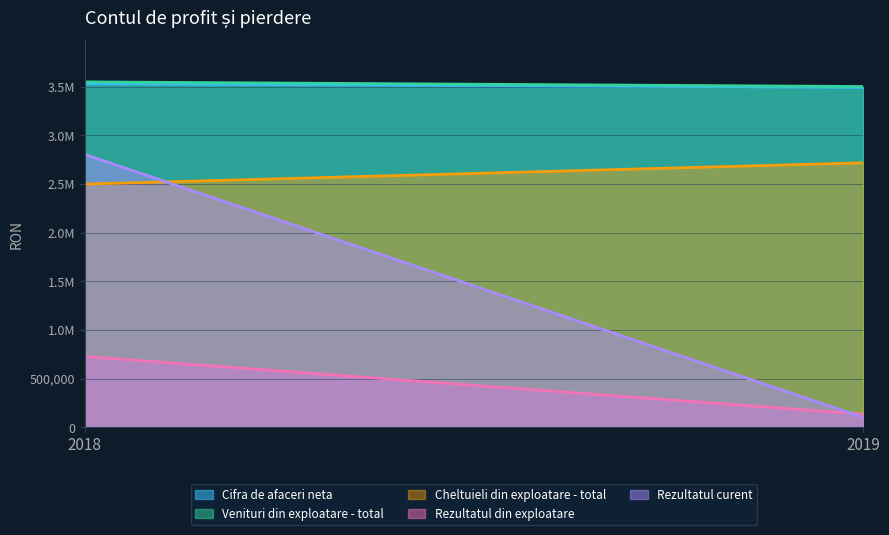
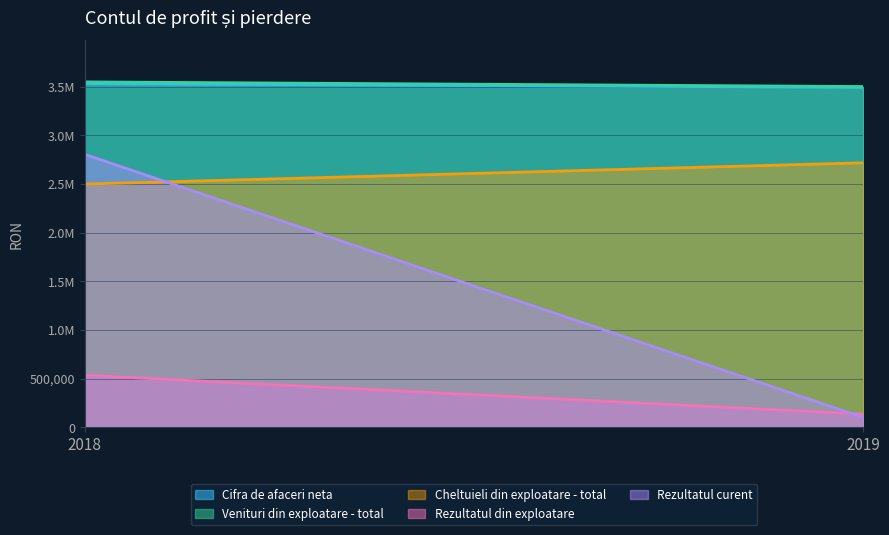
  {
    "Cheltuieli din exploatare - total": {
      "2018": "2,500,000",
      "2019": "2,700,000"
    },
    "Rezultatul din exploatare": {
-     "2018": "700,000",
+     "2018": "500,000",
      "2019": "100,000"
    },
    "Rezultatul curent": {
      "2018": "2,800,000",
      "2019": "100,000"
    }
  }
